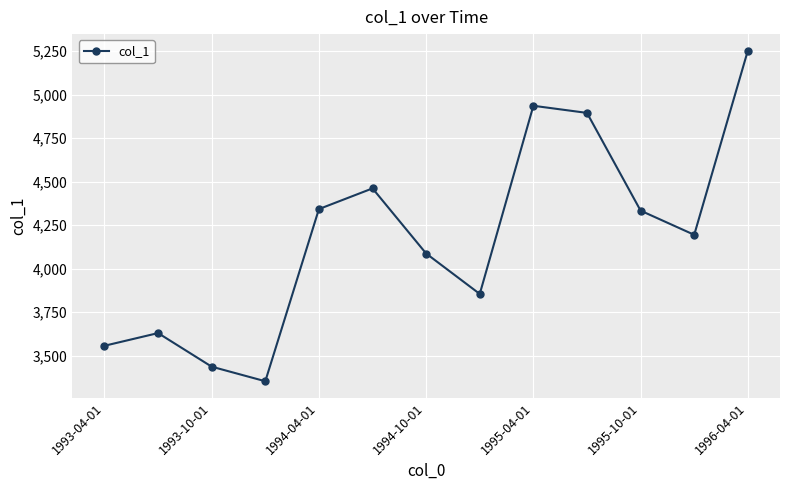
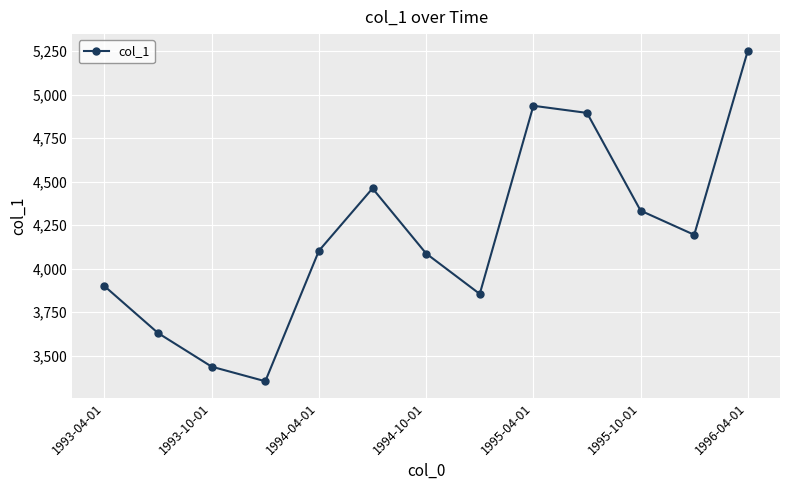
  {
-   "1993-04-01": "3,560",
+   "1993-04-01": "3,900",
    "1993-10-01": "3,440",
-   "1994-04-01": "4,340",
+   "1994-04-01": "4,100",
    "1994-10-01": "4,090",
    "1995-04-01": "4,940",
    "1995-10-01": "4,330",
    "1996-04-01": "5,250"
  }
